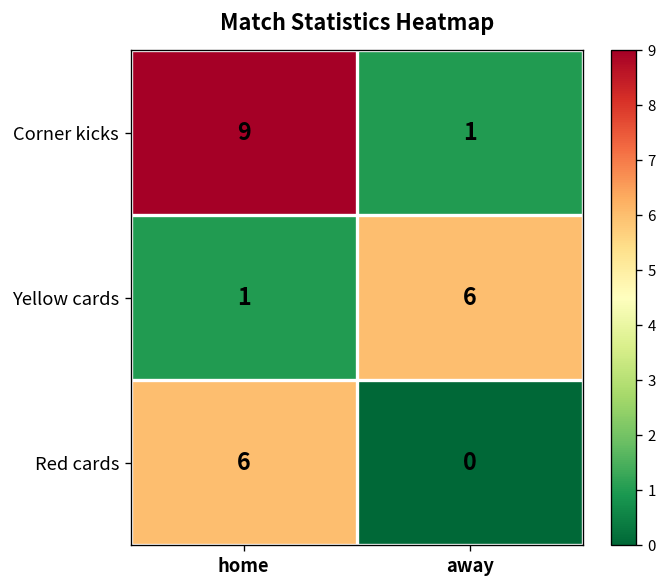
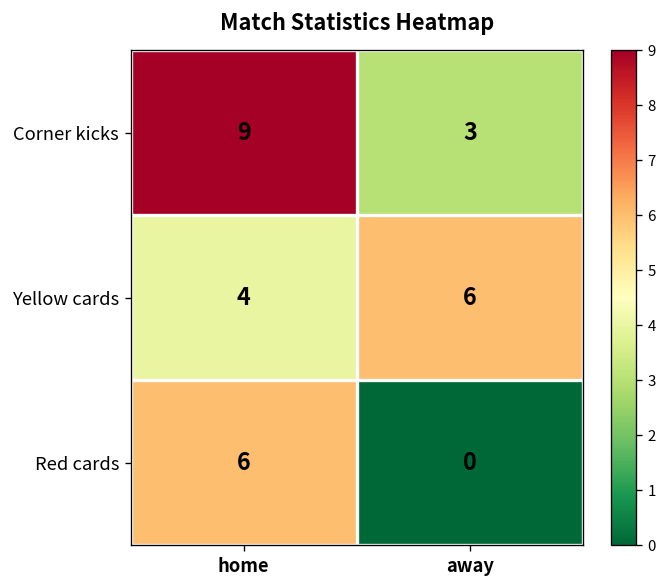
  {
    "Corner kicks": {
      "home": 9,
-     "away": 1
+     "away": 3
    },
    "Yellow cards": {
-     "home": 1,
+     "home": 4,
      "away": 6
    },
    "Red cards": {
      "home": 6,
      "away": 0
    }
  }
